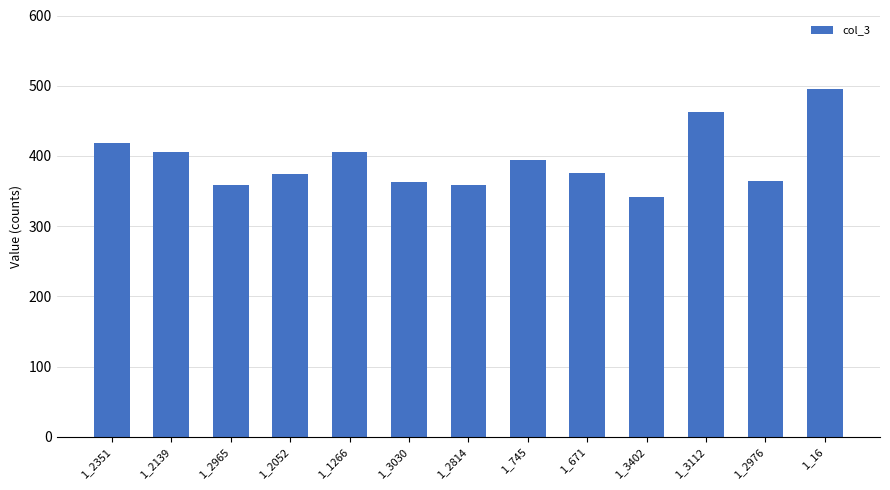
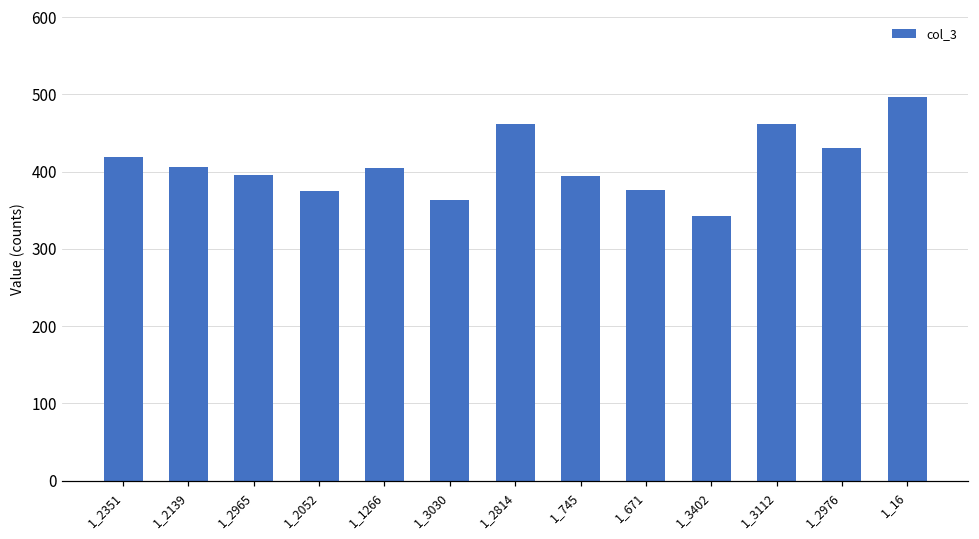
  {
    "1_2351": 420,
    "1_2139": 410,
-   "1_2965": 360,
+   "1_2965": 400,
    "1_2052": 380,
    "1_1266": 410,
    "1_3030": 360,
-   "1_2814": 360,
+   "1_2814": 460,
    "1_745": 390,
    "1_671": 380,
    "1_3402": 340,
    "1_3112": 460,
-   "1_2976": 370,
+   "1_2976": 430,
    "1_16": 500
  }
